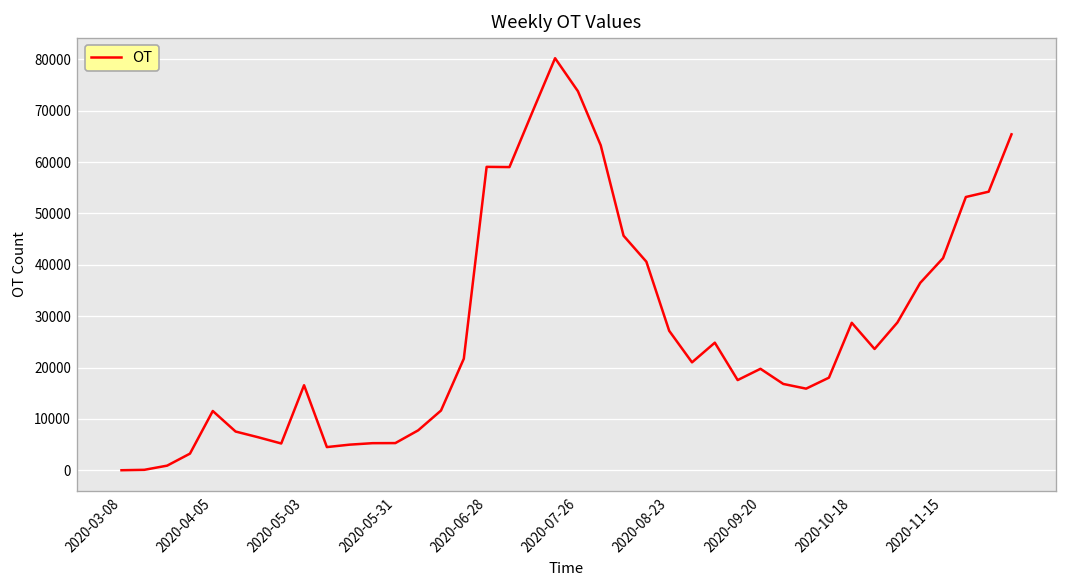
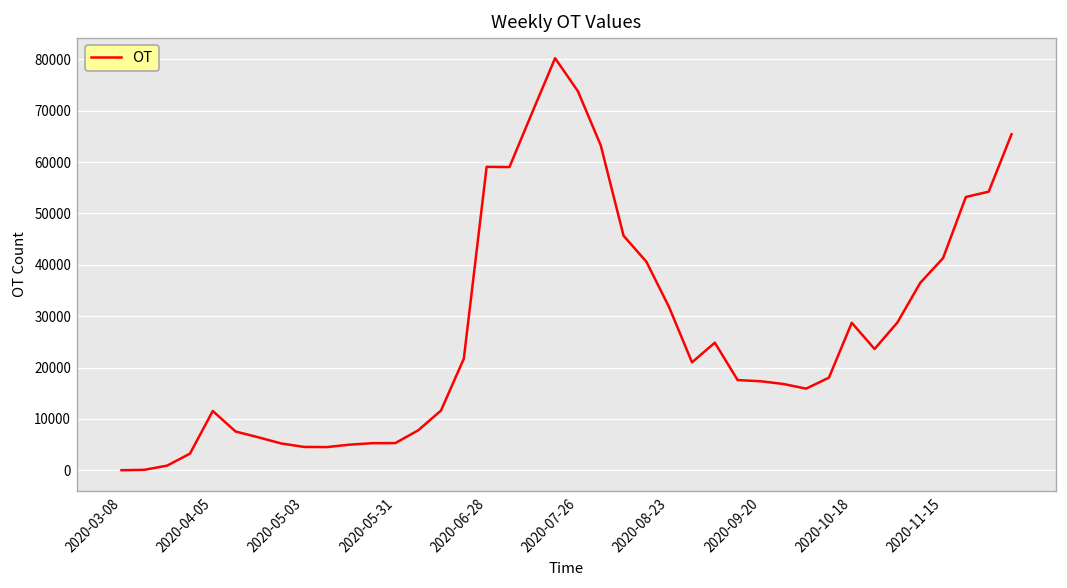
  {
    "2020-03-08": 0,
    "2020-04-05": 12000,
-   "2020-05-03": 17000,
+   "2020-05-03": 5000,
    "2020-05-31": 5000,
    "2020-06-28": 59000,
    "2020-07-26": 74000,
-   "2020-08-23": 27000,
-   "2020-09-20": 20000,
+   "2020-08-23": 32000,
+   "2020-09-20": 17000,
    "2020-10-18": 29000,
    "2020-11-15": 41000
  }
